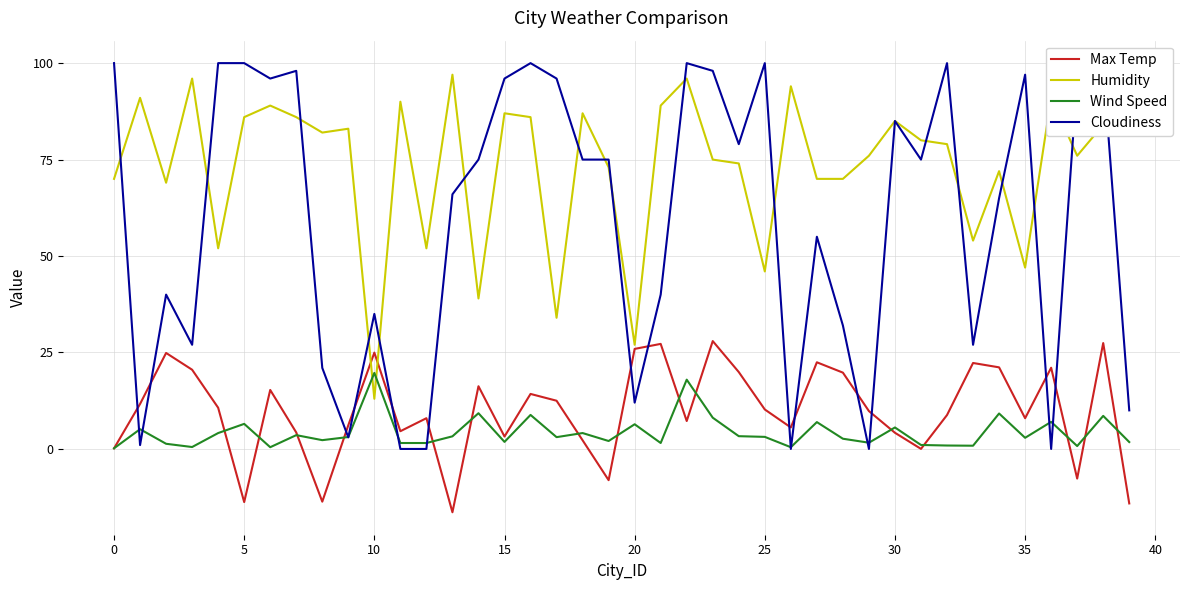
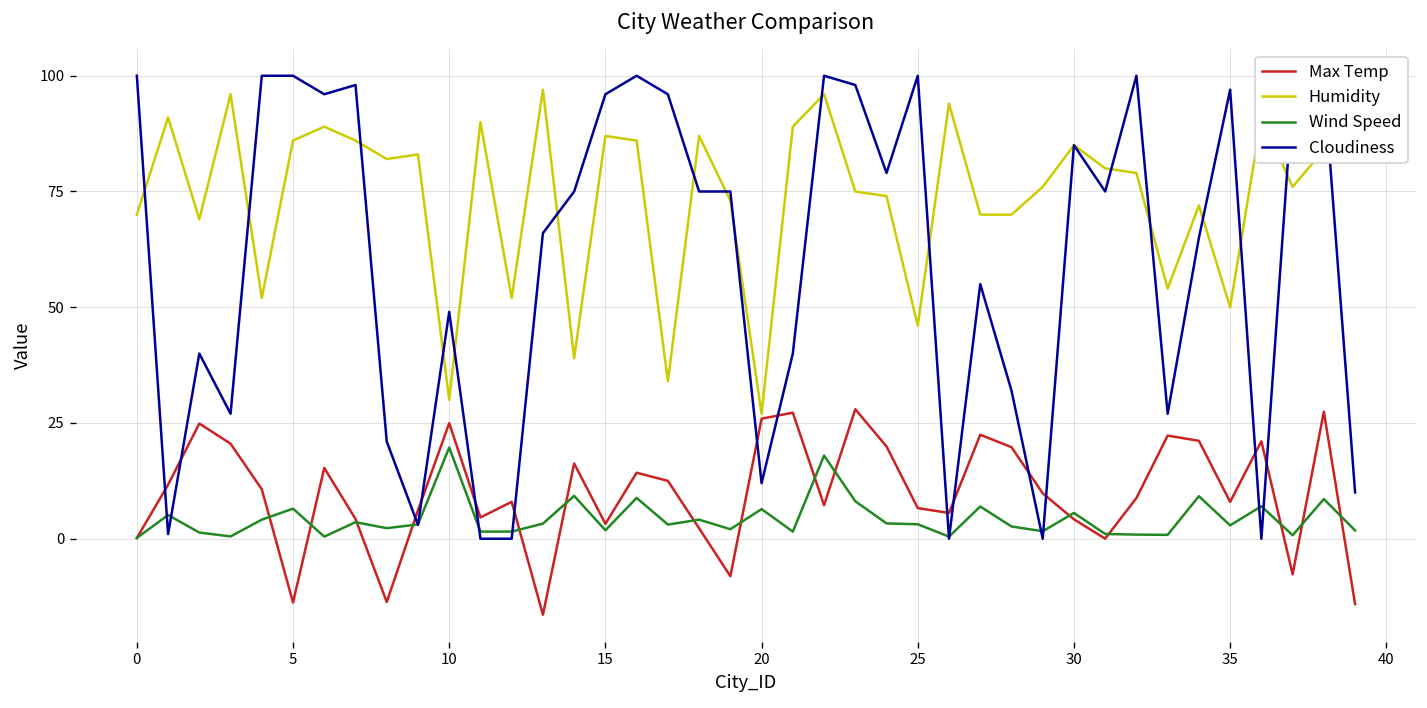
  {
    "Max Temp": {
      "5": -14,
      "10": 25,
      "15": 3,
      "20": 26,
-     "25": 10,
+     "25": 7,
      "30": 4,
      "35": 8
    },
    "Humidity": {
      "0": 70,
      "5": 86,
-     "10": 13,
+     "10": 30,
      "15": 87,
      "20": 27,
      "25": 46,
-     "35": 47
+     "35": 50
    },
    "Wind Speed": {
      "5": 7,
      "10": 20,
      "15": 2,
      "20": 6,
      "25": 3,
      "30": 6,
      "35": 3
    },
    "Cloudiness": {
      "0": 100,
      "5": 100,
-     "10": 35,
+     "10": 49,
      "15": 96,
      "20": 12,
      "25": 100,
      "35": 97
    }
  }
